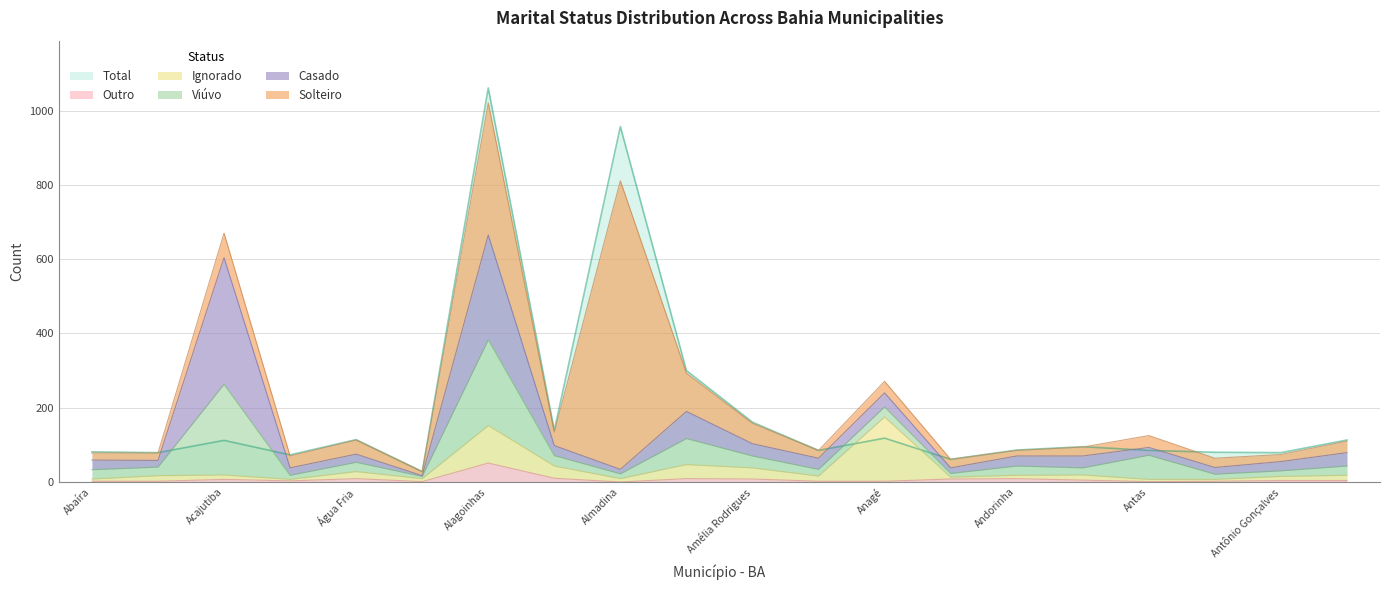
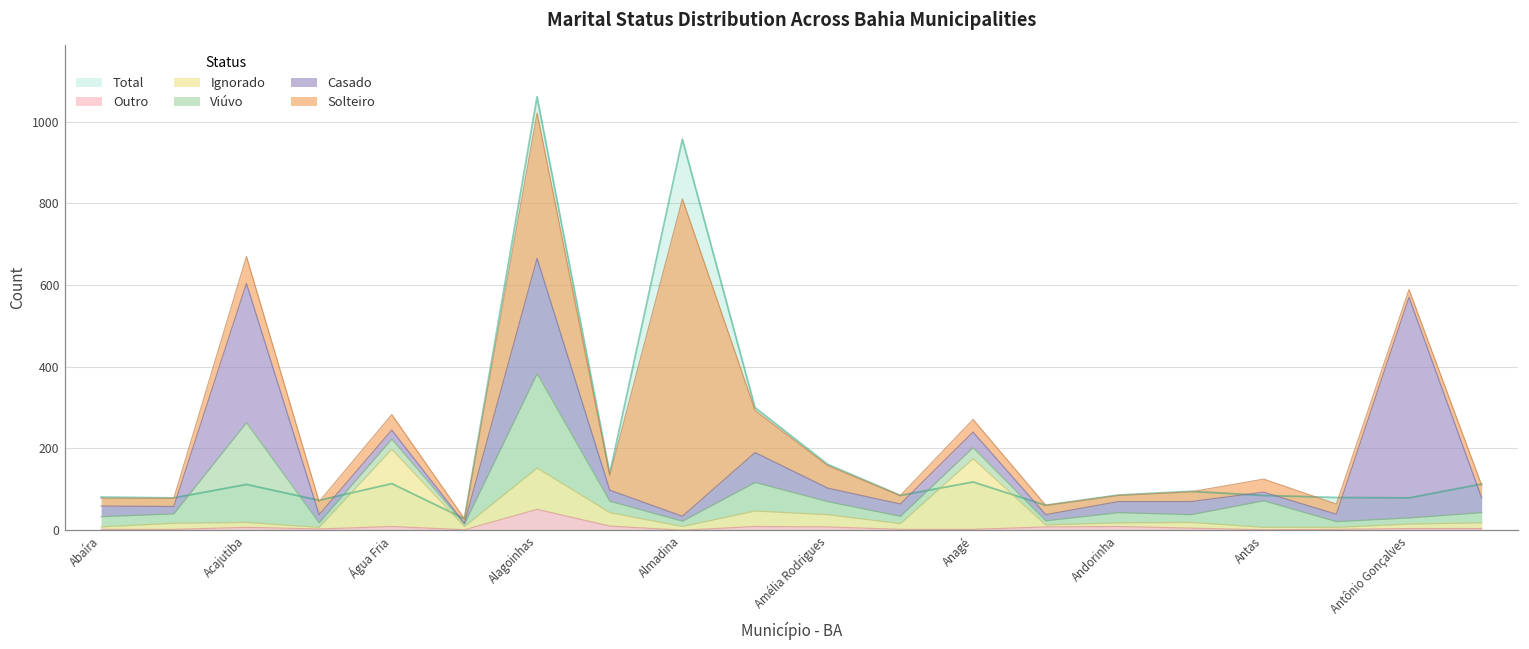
  {
    "Total": {
      "Acajutiba": 110,
      "Alagoinhas": 1060,
      "Almadina": 960,
      "Anagé": 120,
      "Antas": 90
    },
    "Outro": {
      "Acajutiba": 10,
      "Água Fria": 10,
      "Alagoinhas": 50,
      "Almadina": 0,
      "Amélia Rodrigues": 10,
      "Anagé": 0,
      "Andorinha": 10,
      "Antônio Gonçalves": 0
    },
    "Ignorado": {
      "Acajutiba": 10,
-     "Água Fria": 20,
+     "Água Fria": 190,
      "Alagoinhas": 100,
      "Almadina": 10,
      "Amélia Rodrigues": 30,
      "Anagé": 170,
      "Andorinha": 10,
      "Antônio Gonçalves": 10
    },
    "Viúvo": {
      "Abaíra": 30,
      "Acajutiba": 240,
      "Água Fria": 30,
      "Alagoinhas": 230,
      "Almadina": 10,
      "Amélia Rodrigues": 30,
      "Anagé": 30,
      "Andorinha": 30,
      "Antas": 70,
      "Antônio Gonçalves": 20
    },
    "Casado": {
      "Abaíra": 30,
      "Acajutiba": 340,
      "Água Fria": 20,
      "Alagoinhas": 280,
      "Almadina": 10,
      "Amélia Rodrigues": 30,
      "Anagé": 40,
      "Andorinha": 30,
      "Antas": 20,
-     "Antônio Gonçalves": 30
+     "Antônio Gonçalves": 540
    },
    "Solteiro": {
      "Acajutiba": 70,
      "Alagoinhas": 360,
      "Almadina": 780,
      "Anagé": 30,
      "Antas": 30
    }
  }
